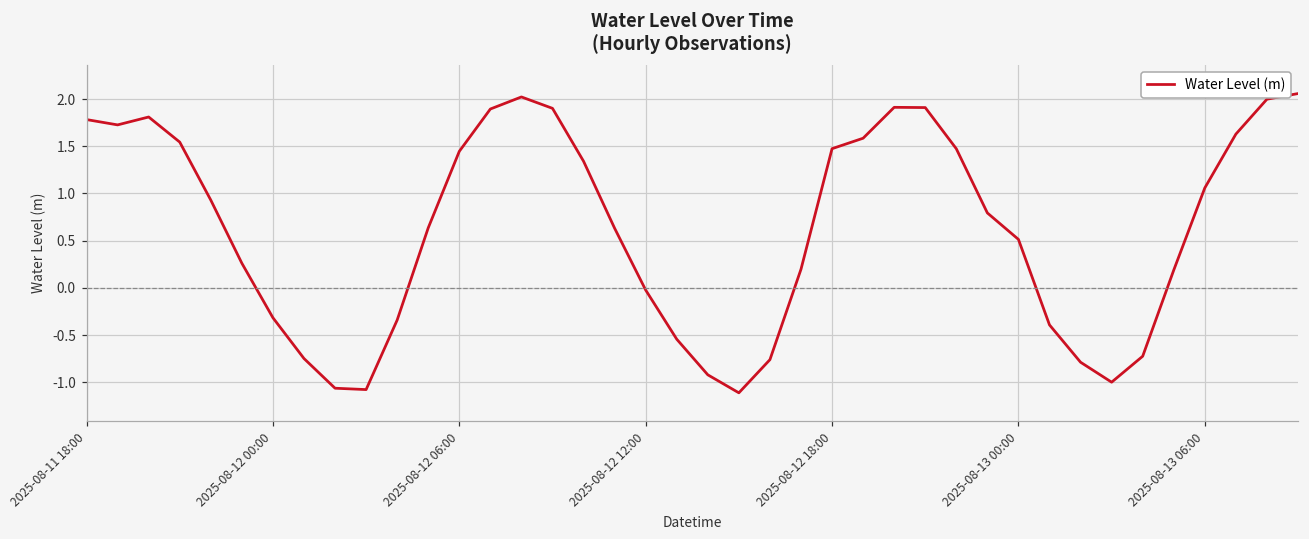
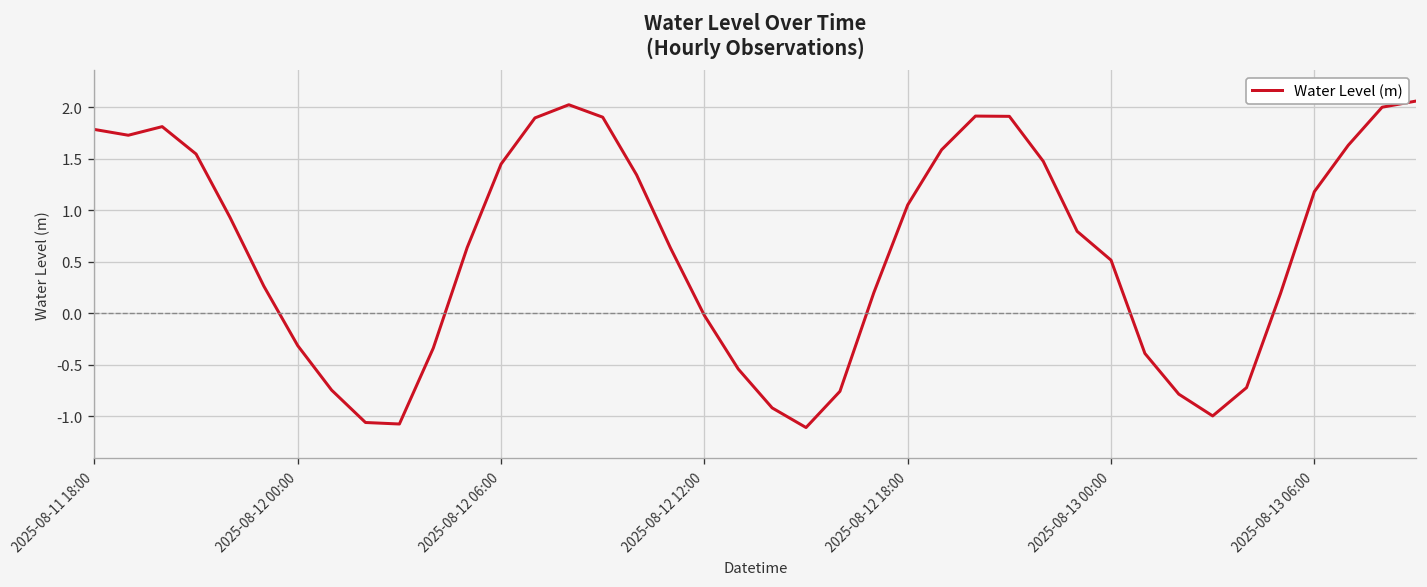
  {
    "2025-08-11 18:00": 1.8,
    "2025-08-12 00:00": -0.3,
    "2025-08-12 06:00": 1.4,
    "2025-08-12 12:00": 0.0,
-   "2025-08-12 18:00": 1.5,
+   "2025-08-12 18:00": 1.0,
    "2025-08-13 00:00": 0.5,
-   "2025-08-13 06:00": 1.1
+   "2025-08-13 06:00": 1.2
  }
